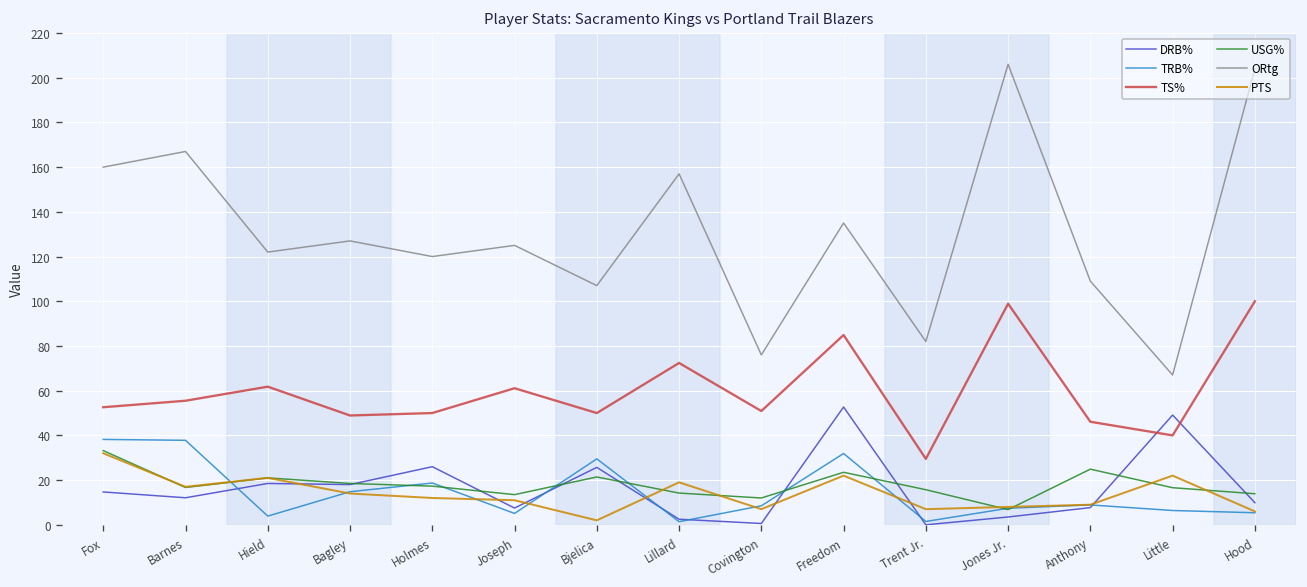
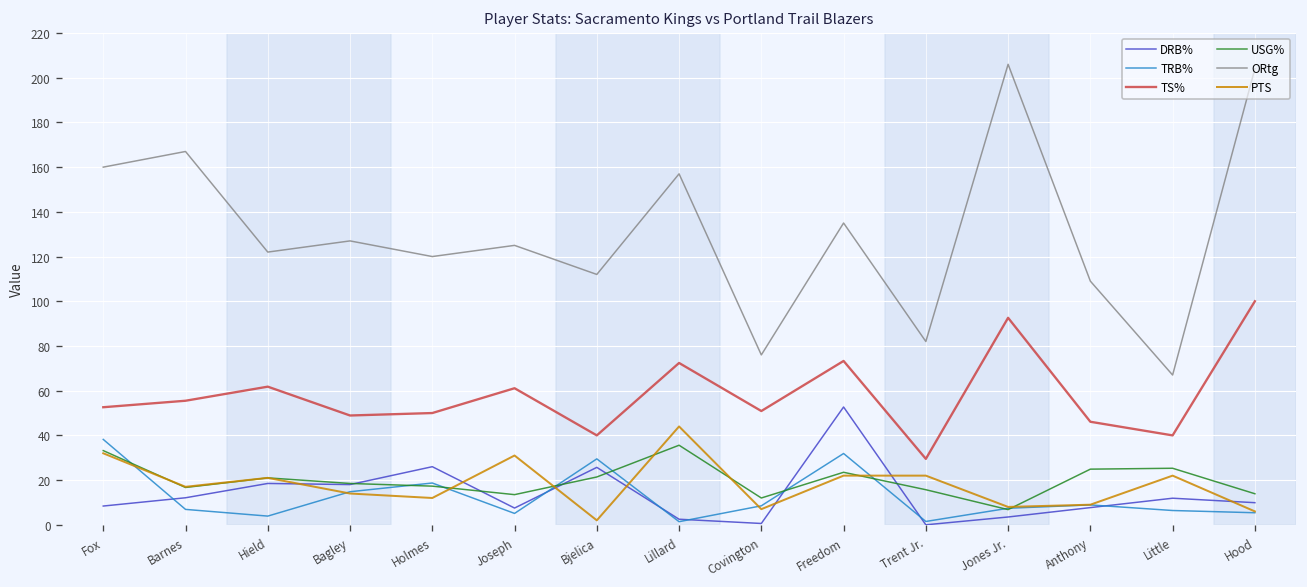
  {
    "DRB%": {
-     "Fox": 15,
+     "Fox": 8,
      "Barnes": 12,
      "Hield": 19,
      "Holmes": 26,
      "Joseph": 8,
      "Bjelica": 26,
      "Covington": 1,
      "Freedom": 53,
      "Trent Jr.": 0,
      "Jones Jr.": 4,
-     "Little": 49,
+     "Little": 12,
      "Hood": 10
    },
    "TRB%": {
      "Fox": 38,
-     "Barnes": 38,
+     "Barnes": 7,
      "Hield": 4,
      "Holmes": 19,
      "Joseph": 5,
      "Bjelica": 30,
      "Covington": 9,
      "Freedom": 32,
      "Trent Jr.": 2,
      "Little": 6
    },
    "TS%": {
      "Fox": 53,
      "Barnes": 56,
      "Hield": 62,
      "Bagley": 49,
      "Holmes": 50,
      "Joseph": 61,
-     "Bjelica": 50,
+     "Bjelica": 40,
      "Lillard": 72,
      "Covington": 51,
-     "Freedom": 85,
+     "Freedom": 73,
      "Trent Jr.": 30,
-     "Jones Jr.": 99,
+     "Jones Jr.": 93,
      "Anthony": 46,
      "Little": 40,
      "Hood": 100
    },
    "USG%": {
      "Holmes": 17,
      "Joseph": 14,
      "Bjelica": 21,
-     "Lillard": 14,
+     "Lillard": 36,
      "Covington": 12,
      "Freedom": 24,
      "Trent Jr.": 16,
      "Anthony": 25,
-     "Little": 17,
+     "Little": 25,
      "Hood": 14
    },
    "ORtg": {
      "Fox": 160,
      "Barnes": 167,
      "Hield": 122,
      "Bagley": 127,
      "Holmes": 120,
      "Joseph": 125,
-     "Bjelica": 107,
+     "Bjelica": 112,
      "Lillard": 157,
      "Covington": 76,
      "Freedom": 135,
      "Trent Jr.": 82,
      "Jones Jr.": 206,
      "Anthony": 109,
      "Little": 67
    },
    "PTS": {
      "Holmes": 12,
-     "Joseph": 11,
+     "Joseph": 31,
      "Bjelica": 2,
-     "Lillard": 19,
+     "Lillard": 44,
      "Covington": 7,
      "Freedom": 22,
-     "Trent Jr.": 7,
+     "Trent Jr.": 22,
      "Little": 22
    }
  }
